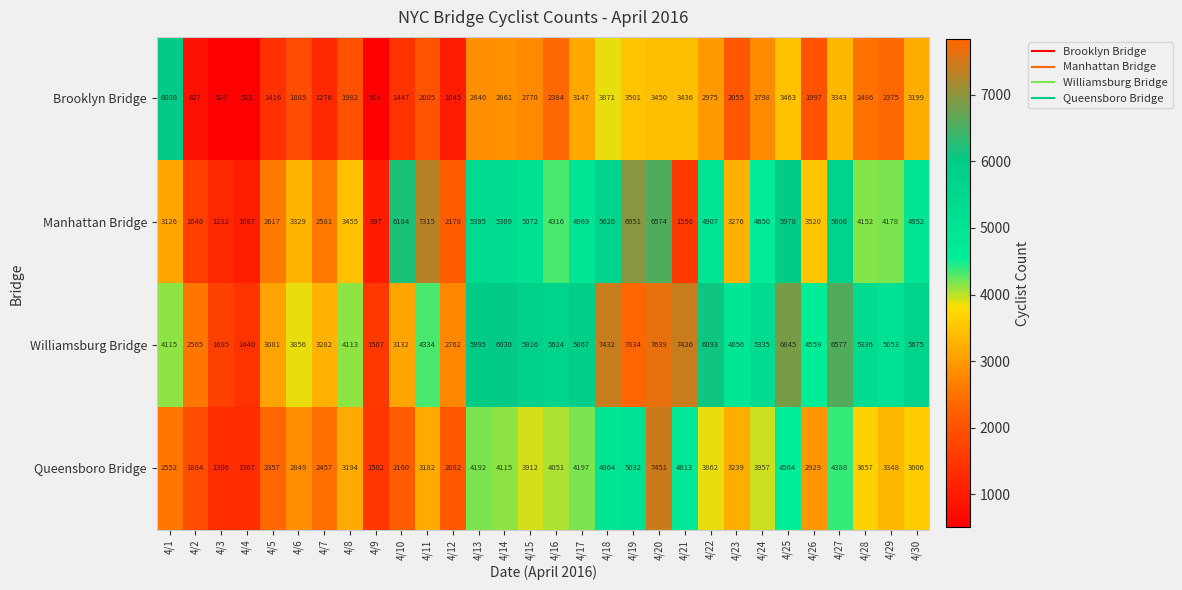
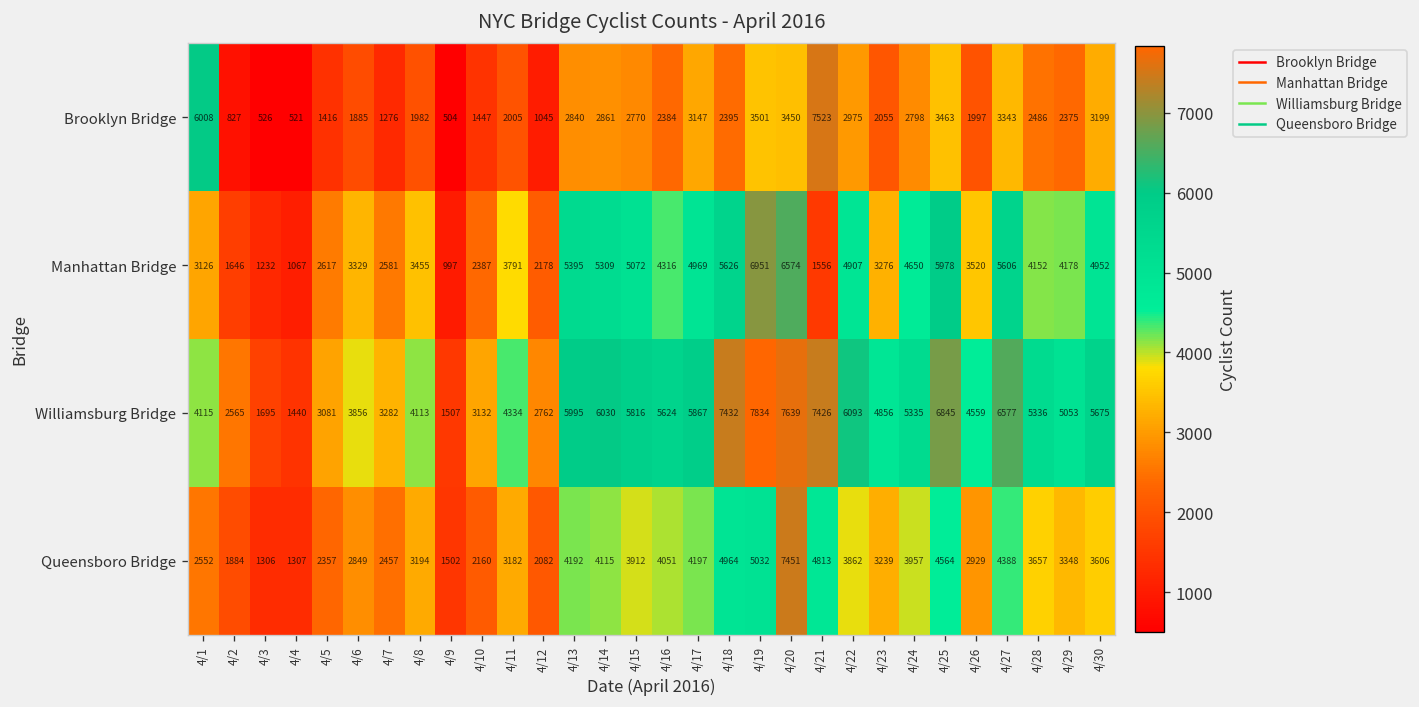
  {
    "Brooklyn Bridge": {
      "4/1": 6008,
      "4/2": 827,
      "4/3": 526,
      "4/4": 521,
      "4/5": 1416,
      "4/6": 1885,
      "4/7": 1276,
      "4/8": 1982,
      "4/9": 504,
      "4/10": 1447,
      "4/11": 2005,
      "4/12": 1045,
      "4/13": 2840,
      "4/14": 2861,
      "4/15": 2770,
      "4/16": 2384,
      "4/17": 3147,
-     "4/18": 3871,
+     "4/18": 2395,
      "4/19": 3501,
      "4/20": 3450,
-     "4/21": 3436,
+     "4/21": 7523,
      "4/22": 2975,
      "4/23": 2055,
      "4/24": 2798,
      "4/25": 3463,
      "4/26": 1997,
      "4/27": 3343,
      "4/28": 2486,
      "4/29": 2375,
      "4/30": 3199
    },
    "Manhattan Bridge": {
      "4/1": 3126,
      "4/2": 1646,
      "4/3": 1232,
      "4/4": 1067,
      "4/5": 2617,
      "4/6": 3329,
      "4/7": 2581,
      "4/8": 3455,
      "4/9": 997,
-     "4/10": 6184,
-     "4/11": 7315,
+     "4/10": 2387,
+     "4/11": 3791,
      "4/12": 2178,
      "4/13": 5395,
      "4/14": 5309,
      "4/15": 5072,
      "4/16": 4316,
      "4/17": 4969,
      "4/18": 5626,
      "4/19": 6951,
      "4/20": 6574,
      "4/21": 1556,
      "4/22": 4907,
      "4/23": 3276,
      "4/24": 4650,
      "4/25": 5978,
      "4/26": 3520,
      "4/27": 5606,
      "4/28": 4152,
      "4/29": 4178,
      "4/30": 4952
    },
    "Williamsburg Bridge": {
      "4/1": 4115,
      "4/2": 2565,
      "4/3": 1695,
      "4/4": 1440,
      "4/5": 3081,
      "4/6": 3856,
      "4/7": 3282,
      "4/8": 4113,
      "4/9": 1507,
      "4/10": 3132,
      "4/11": 4334,
      "4/12": 2762,
      "4/13": 5995,
      "4/14": 6030,
      "4/15": 5816,
      "4/16": 5624,
      "4/17": 5867,
      "4/18": 7432,
      "4/19": 7834,
      "4/20": 7639,
      "4/21": 7426,
      "4/22": 6093,
      "4/23": 4856,
      "4/24": 5335,
      "4/25": 6845,
      "4/26": 4559,
      "4/27": 6577,
      "4/28": 5336,
      "4/29": 5053,
      "4/30": 5675
    },
    "Queensboro Bridge": {
      "4/1": 2552,
      "4/2": 1884,
      "4/3": 1306,
      "4/4": 1307,
      "4/5": 2357,
      "4/6": 2849,
      "4/7": 2457,
      "4/8": 3194,
      "4/9": 1502,
      "4/10": 2160,
      "4/11": 3182,
      "4/12": 2082,
      "4/13": 4192,
      "4/14": 4115,
      "4/15": 3912,
      "4/16": 4051,
      "4/17": 4197,
      "4/18": 4964,
      "4/19": 5032,
      "4/20": 7451,
      "4/21": 4813,
      "4/22": 3862,
      "4/23": 3239,
      "4/24": 3957,
      "4/25": 4564,
      "4/26": 2929,
      "4/27": 4388,
      "4/28": 3657,
      "4/29": 3348,
      "4/30": 3606
    }
  }
